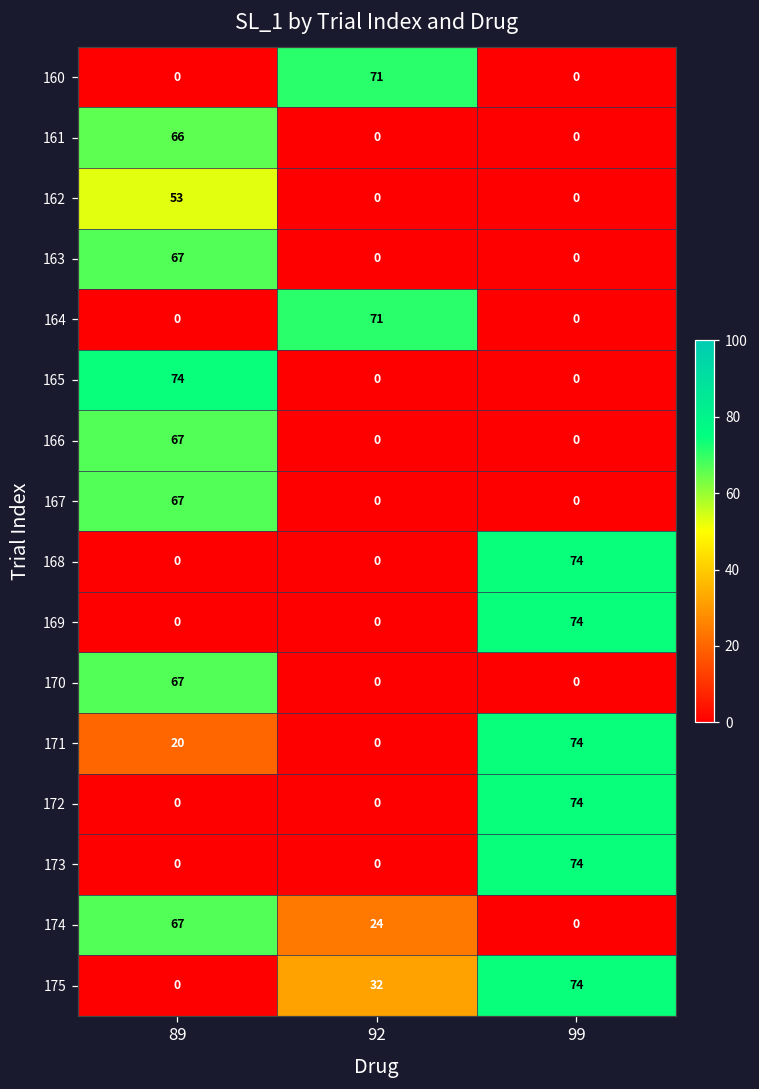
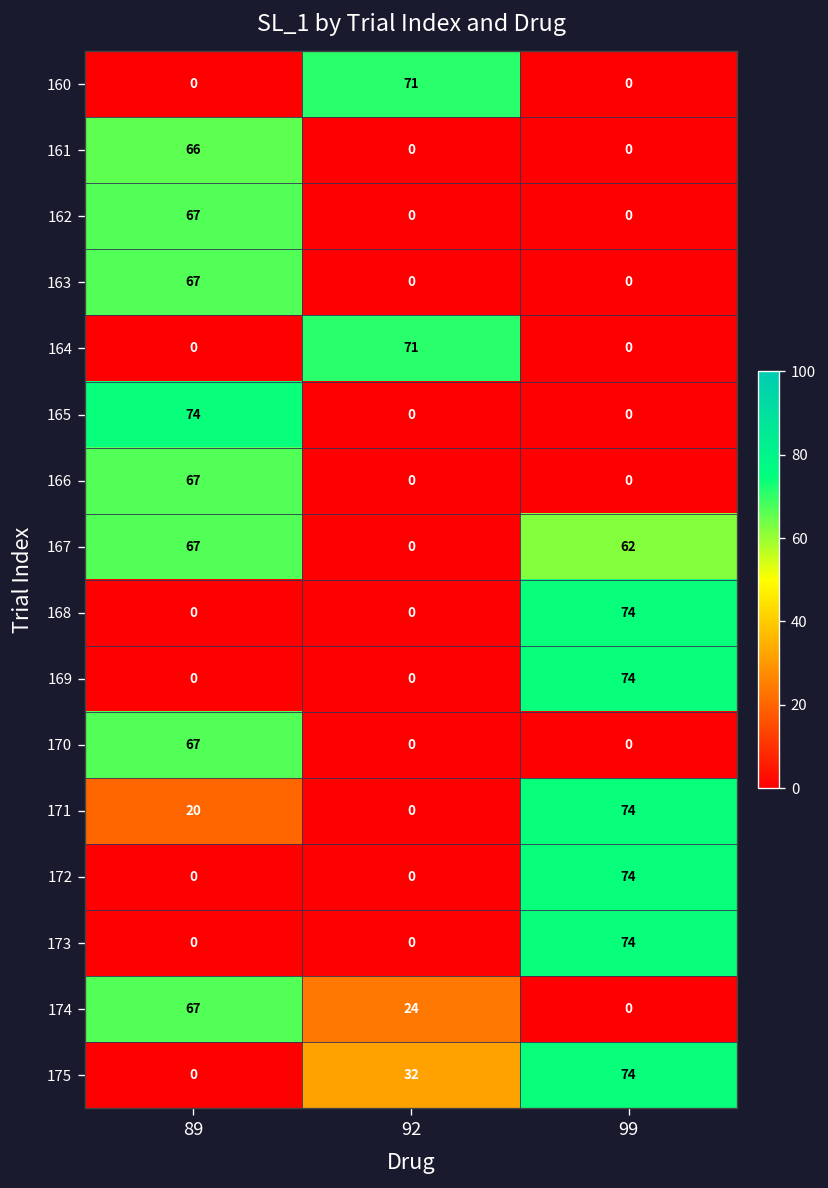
  {
    "160": {
      "89": 0,
      "92": 71,
      "99": 0
    },
    "161": {
      "89": 66,
      "92": 0,
      "99": 0
    },
    "162": {
-     "89": 53,
+     "89": 67,
      "92": 0,
      "99": 0
    },
    "163": {
      "89": 67,
      "92": 0,
      "99": 0
    },
    "164": {
      "89": 0,
      "92": 71,
      "99": 0
    },
    "165": {
      "89": 74,
      "92": 0,
      "99": 0
    },
    "166": {
      "89": 67,
      "92": 0,
      "99": 0
    },
    "167": {
      "89": 67,
      "92": 0,
-     "99": 0
+     "99": 62
    },
    "168": {
      "89": 0,
      "92": 0,
      "99": 74
    },
    "169": {
      "89": 0,
      "92": 0,
      "99": 74
    },
    "170": {
      "89": 67,
      "92": 0,
      "99": 0
    },
    "171": {
      "89": 20,
      "92": 0,
      "99": 74
    },
    "172": {
      "89": 0,
      "92": 0,
      "99": 74
    },
    "173": {
      "89": 0,
      "92": 0,
      "99": 74
    },
    "174": {
      "89": 67,
      "92": 24,
      "99": 0
    },
    "175": {
      "89": 0,
      "92": 32,
      "99": 74
    }
  }
